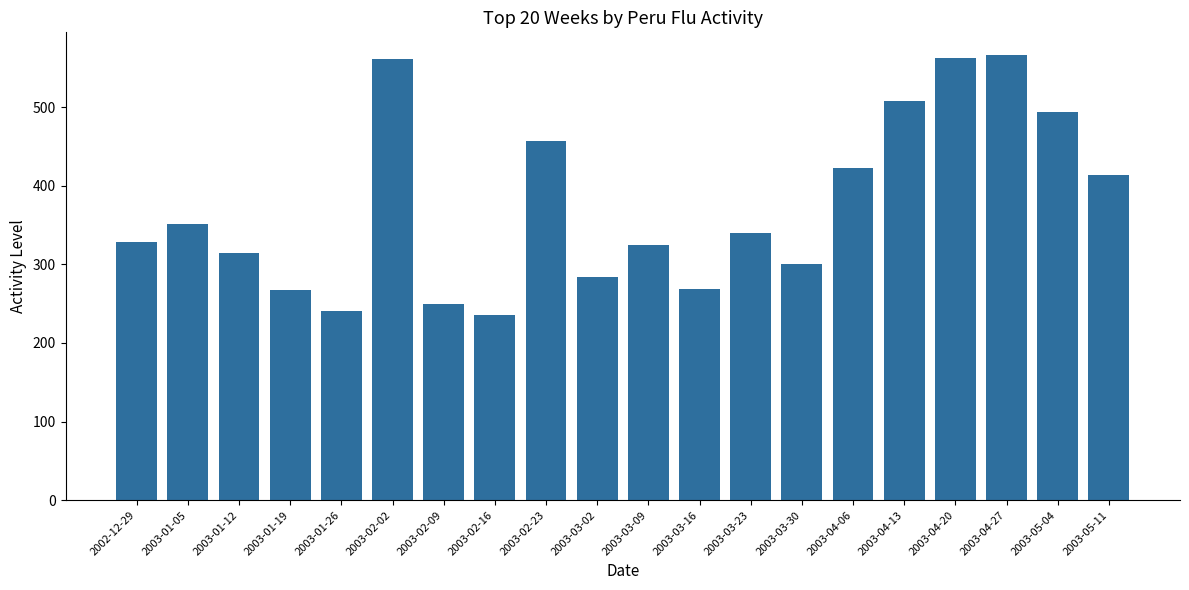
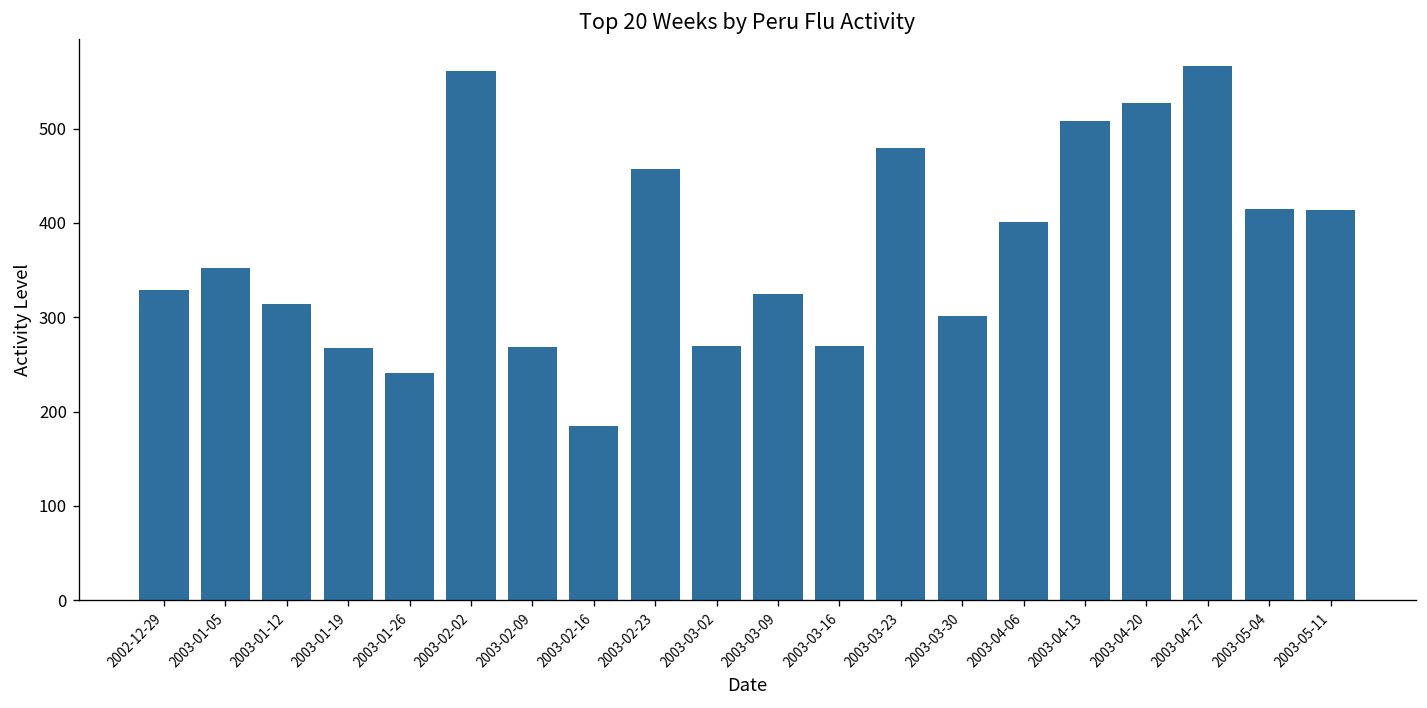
  {
    "2002-12-29": 330,
    "2003-01-05": 350,
    "2003-01-12": 310,
    "2003-01-19": 270,
    "2003-01-26": 240,
    "2003-02-02": 560,
-   "2003-02-09": 250,
-   "2003-02-16": 240,
+   "2003-02-09": 270,
+   "2003-02-16": 190,
    "2003-02-23": 460,
-   "2003-03-02": 280,
+   "2003-03-02": 270,
    "2003-03-09": 330,
    "2003-03-16": 270,
-   "2003-03-23": 340,
+   "2003-03-23": 480,
    "2003-03-30": 300,
-   "2003-04-06": 420,
+   "2003-04-06": 400,
    "2003-04-13": 510,
-   "2003-04-20": 560,
+   "2003-04-20": 530,
    "2003-04-27": 570,
-   "2003-05-04": 490,
+   "2003-05-04": 420,
    "2003-05-11": 410
  }
